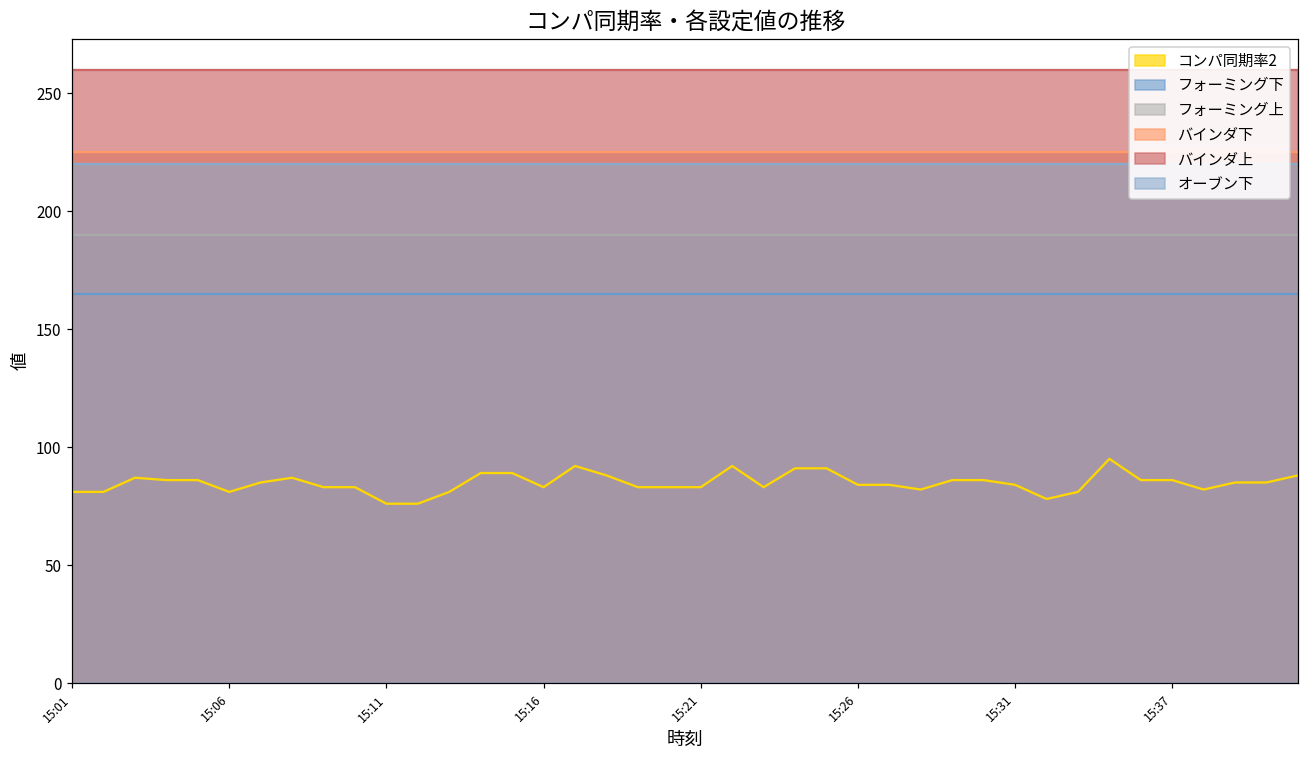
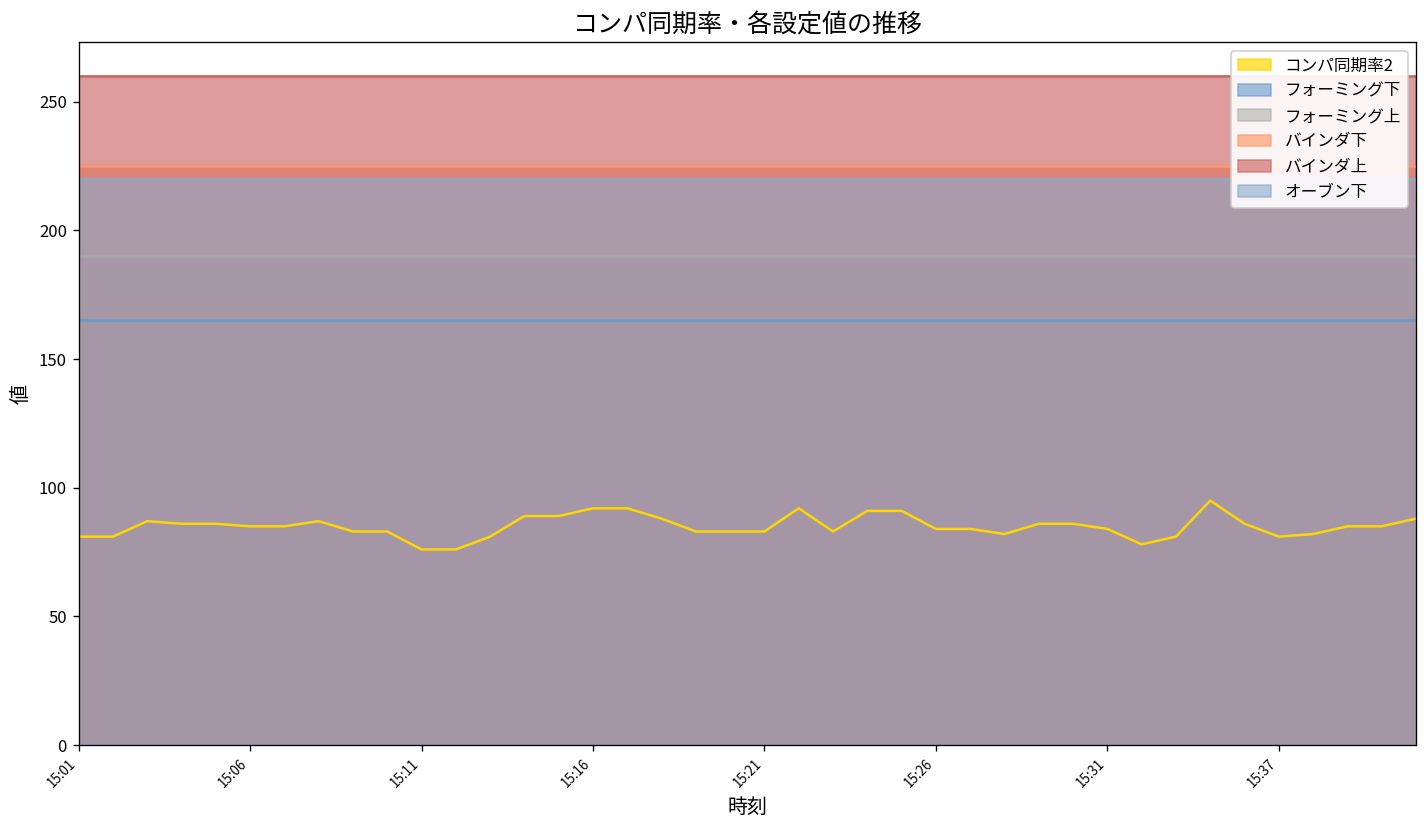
  {
    "コンパ同期率2": {
      "15:01": 81,
-     "15:06": 81,
+     "15:06": 85,
      "15:11": 76,
-     "15:16": 83,
+     "15:16": 92,
      "15:21": 83,
      "15:26": 84,
      "15:31": 84,
-     "15:37": 86
+     "15:37": 81
    },
    "バインダ下": {
      "15:01": 225,
      "15:06": 225,
      "15:11": 225,
      "15:16": 225,
      "15:21": 225,
      "15:26": 225,
      "15:31": 225
    },
    "バインダ上": {
      "15:01": 260,
      "15:06": 260,
      "15:11": 260,
      "15:16": 260,
      "15:21": 260,
      "15:26": 260,
      "15:31": 260
    }
  }
